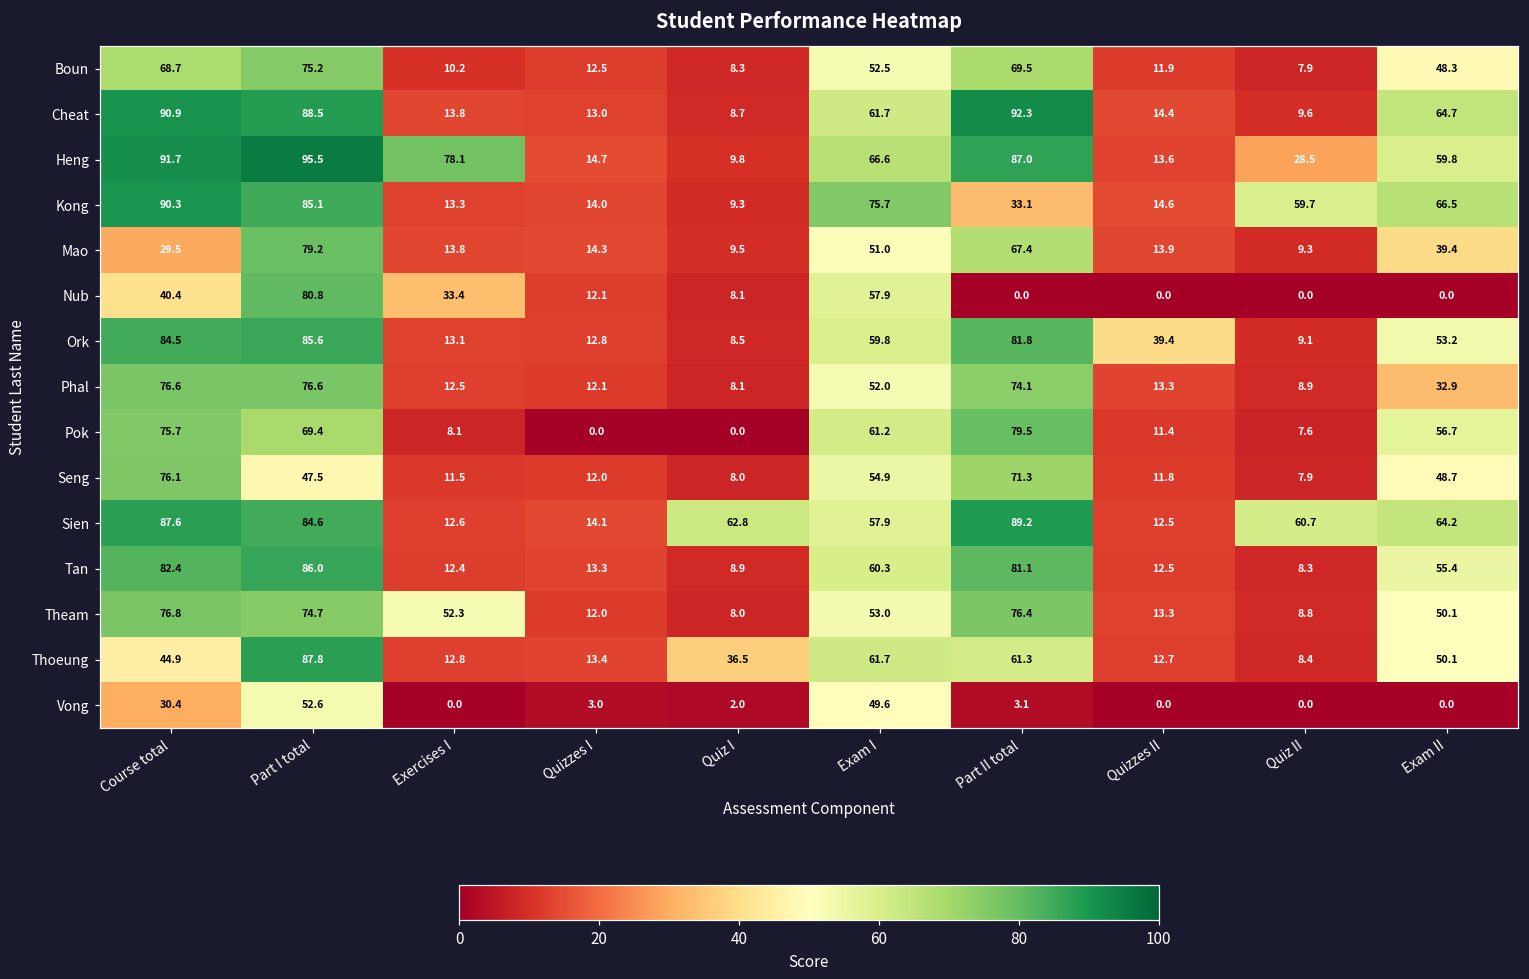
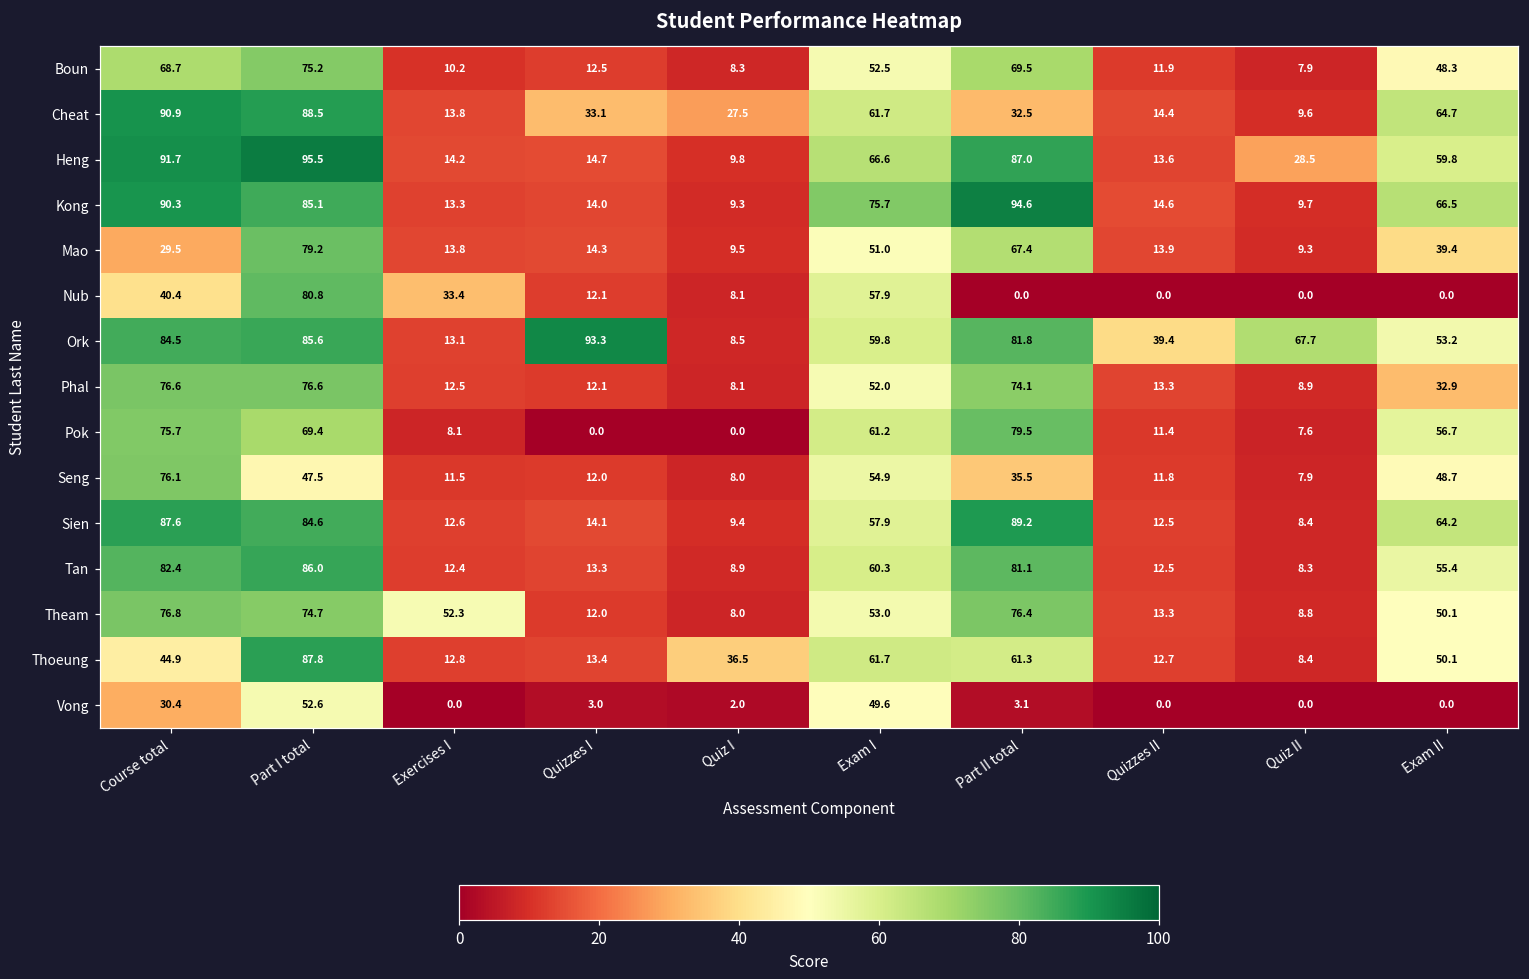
  {
    "Boun": {
      "Course total": 68.7,
      "Part I total": 75.2,
      "Exercises I": 10.2,
      "Quizzes I": 12.5,
      "Quiz I": 8.3,
      "Exam I": 52.5,
      "Part II total": 69.5,
      "Quizzes II": 11.9,
      "Quiz II": 7.9,
      "Exam II": 48.3
    },
    "Cheat": {
      "Course total": 90.9,
      "Part I total": 88.5,
      "Exercises I": 13.8,
-     "Quizzes I": 13.0,
-     "Quiz I": 8.7,
+     "Quizzes I": 33.1,
+     "Quiz I": 27.5,
      "Exam I": 61.7,
-     "Part II total": 92.3,
+     "Part II total": 32.5,
      "Quizzes II": 14.4,
      "Quiz II": 9.6,
      "Exam II": 64.7
    },
    "Heng": {
      "Course total": 91.7,
      "Part I total": 95.5,
-     "Exercises I": 78.1,
+     "Exercises I": 14.2,
      "Quizzes I": 14.7,
      "Quiz I": 9.8,
      "Exam I": 66.6,
      "Part II total": 87.0,
      "Quizzes II": 13.6,
      "Quiz II": 28.5,
      "Exam II": 59.8
    },
    "Kong": {
      "Course total": 90.3,
      "Part I total": 85.1,
      "Exercises I": 13.3,
      "Quizzes I": 14.0,
      "Quiz I": 9.3,
      "Exam I": 75.7,
-     "Part II total": 33.1,
+     "Part II total": 94.6,
      "Quizzes II": 14.6,
-     "Quiz II": 59.7,
+     "Quiz II": 9.7,
      "Exam II": 66.5
    },
    "Mao": {
      "Course total": 29.5,
      "Part I total": 79.2,
      "Exercises I": 13.8,
      "Quizzes I": 14.3,
      "Quiz I": 9.5,
      "Exam I": 51.0,
      "Part II total": 67.4,
      "Quizzes II": 13.9,
      "Quiz II": 9.3,
      "Exam II": 39.4
    },
    "Nub": {
      "Course total": 40.4,
      "Part I total": 80.8,
      "Exercises I": 33.4,
      "Quizzes I": 12.1,
      "Quiz I": 8.1,
      "Exam I": 57.9,
      "Part II total": 0.0,
      "Quizzes II": 0.0,
      "Quiz II": 0.0,
      "Exam II": 0.0
    },
    "Ork": {
      "Course total": 84.5,
      "Part I total": 85.6,
      "Exercises I": 13.1,
-     "Quizzes I": 12.8,
+     "Quizzes I": 93.3,
      "Quiz I": 8.5,
      "Exam I": 59.8,
      "Part II total": 81.8,
      "Quizzes II": 39.4,
-     "Quiz II": 9.1,
+     "Quiz II": 67.7,
      "Exam II": 53.2
    },
    "Phal": {
      "Course total": 76.6,
      "Part I total": 76.6,
      "Exercises I": 12.5,
      "Quizzes I": 12.1,
      "Quiz I": 8.1,
      "Exam I": 52.0,
      "Part II total": 74.1,
      "Quizzes II": 13.3,
      "Quiz II": 8.9,
      "Exam II": 32.9
    },
    "Pok": {
      "Course total": 75.7,
      "Part I total": 69.4,
      "Exercises I": 8.1,
      "Quizzes I": 0.0,
      "Quiz I": 0.0,
      "Exam I": 61.2,
      "Part II total": 79.5,
      "Quizzes II": 11.4,
      "Quiz II": 7.6,
      "Exam II": 56.7
    },
    "Seng": {
      "Course total": 76.1,
      "Part I total": 47.5,
      "Exercises I": 11.5,
      "Quizzes I": 12.0,
      "Quiz I": 8.0,
      "Exam I": 54.9,
-     "Part II total": 71.3,
+     "Part II total": 35.5,
      "Quizzes II": 11.8,
      "Quiz II": 7.9,
      "Exam II": 48.7
    },
    "Sien": {
      "Course total": 87.6,
      "Part I total": 84.6,
      "Exercises I": 12.6,
      "Quizzes I": 14.1,
-     "Quiz I": 62.8,
+     "Quiz I": 9.4,
      "Exam I": 57.9,
      "Part II total": 89.2,
      "Quizzes II": 12.5,
-     "Quiz II": 60.7,
+     "Quiz II": 8.4,
      "Exam II": 64.2
    },
    "Tan": {
      "Course total": 82.4,
      "Part I total": 86.0,
      "Exercises I": 12.4,
      "Quizzes I": 13.3,
      "Quiz I": 8.9,
      "Exam I": 60.3,
      "Part II total": 81.1,
      "Quizzes II": 12.5,
      "Quiz II": 8.3,
      "Exam II": 55.4
    },
    "Theam": {
      "Course total": 76.8,
      "Part I total": 74.7,
      "Exercises I": 52.3,
      "Quizzes I": 12.0,
      "Quiz I": 8.0,
      "Exam I": 53.0,
      "Part II total": 76.4,
      "Quizzes II": 13.3,
      "Quiz II": 8.8,
      "Exam II": 50.1
    },
    "Thoeung": {
      "Course total": 44.9,
      "Part I total": 87.8,
      "Exercises I": 12.8,
      "Quizzes I": 13.4,
      "Quiz I": 36.5,
      "Exam I": 61.7,
      "Part II total": 61.3,
      "Quizzes II": 12.7,
      "Quiz II": 8.4,
      "Exam II": 50.1
    },
    "Vong": {
      "Course total": 30.4,
      "Part I total": 52.6,
      "Exercises I": 0.0,
      "Quizzes I": 3.0,
      "Quiz I": 2.0,
      "Exam I": 49.6,
      "Part II total": 3.1,
      "Quizzes II": 0.0,
      "Quiz II": 0.0,
      "Exam II": 0.0
    }
  }
